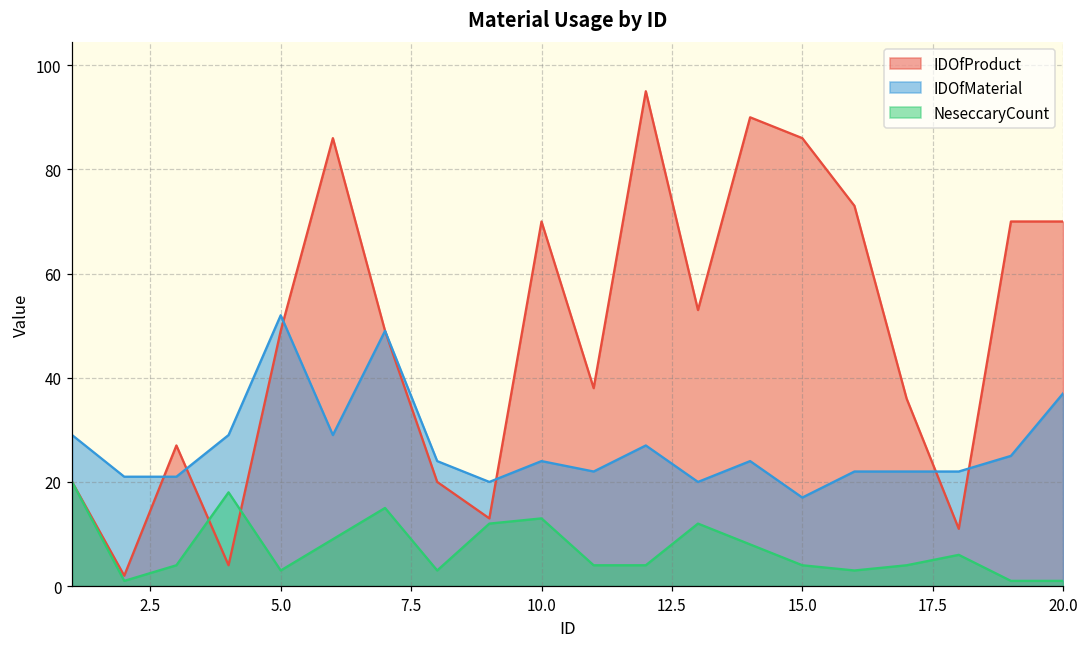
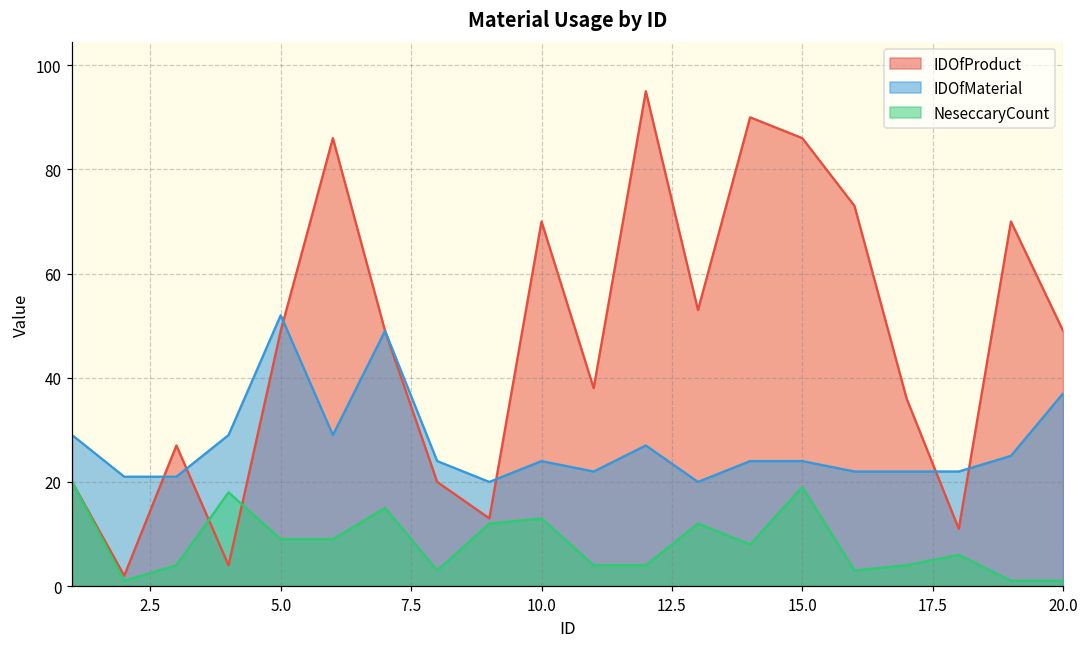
  {
    "IDOfProduct": {
      "5.0": 49,
      "10.0": 70,
      "15.0": 86,
-     "20.0": 70
+     "20.0": 49
    },
    "IDOfMaterial": {
      "5.0": 52,
      "10.0": 24,
-     "15.0": 17,
+     "15.0": 24,
      "20.0": 37
    },
    "NeseccaryCount": {
-     "5.0": 3,
+     "5.0": 9,
      "10.0": 13,
-     "15.0": 4,
+     "15.0": 19,
      "20.0": 1
    }
  }
